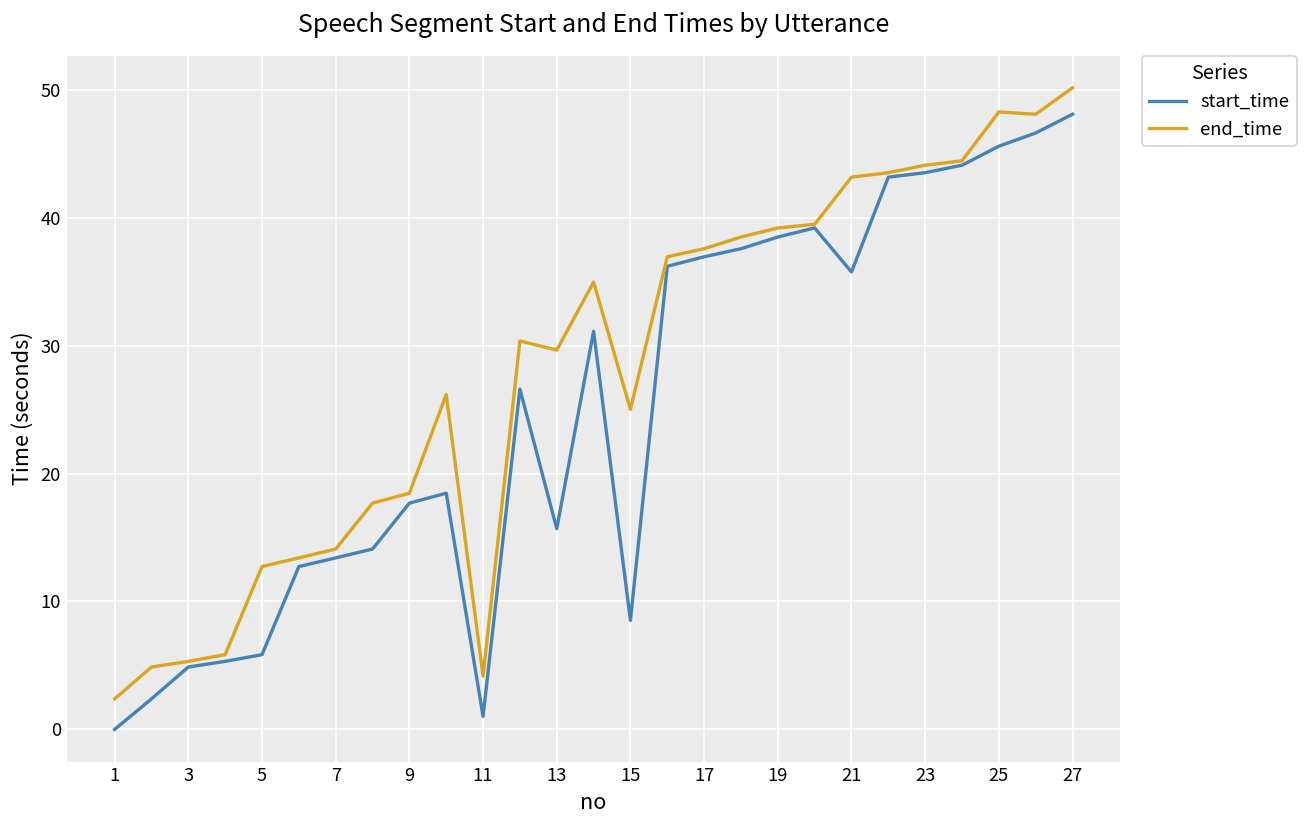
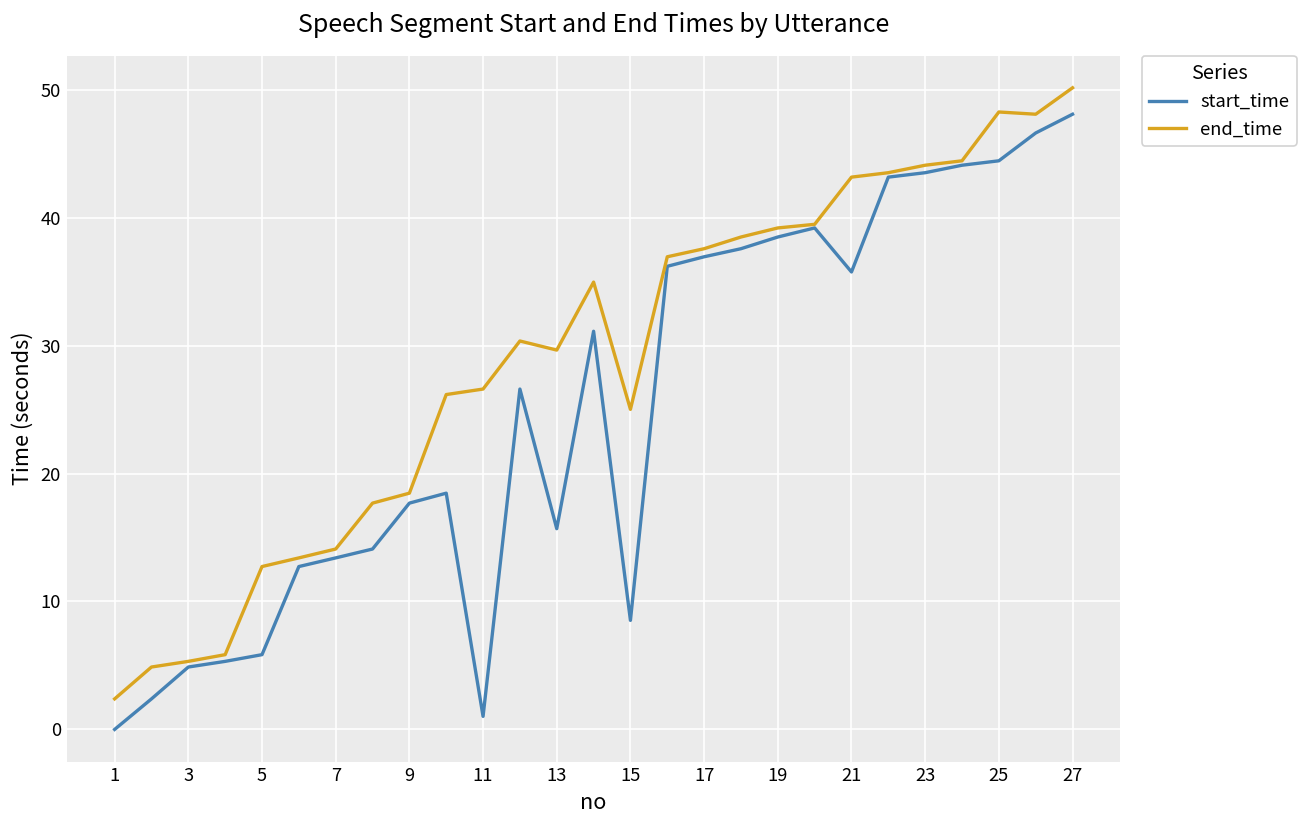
  {
    "start_time": {
      "1": 0.0,
      "3": 4.9,
      "5": 5.8,
      "7": 13.4,
      "9": 17.7,
      "11": 1.0,
      "13": 15.7,
      "15": 8.5,
      "17": 36.9,
      "19": 38.5,
      "21": 35.8,
      "23": 43.5,
-     "25": 45.6,
+     "25": 44.4,
      "27": 48.1
    },
    "end_time": {
      "1": 2.4,
      "3": 5.3,
      "5": 12.7,
      "7": 14.1,
      "9": 18.5,
-     "11": 4.2,
+     "11": 26.6,
      "13": 29.7,
      "15": 25.0,
      "17": 37.6,
      "19": 39.2,
      "21": 43.2,
      "23": 44.1,
      "25": 48.3,
      "27": 50.2
    }
  }
